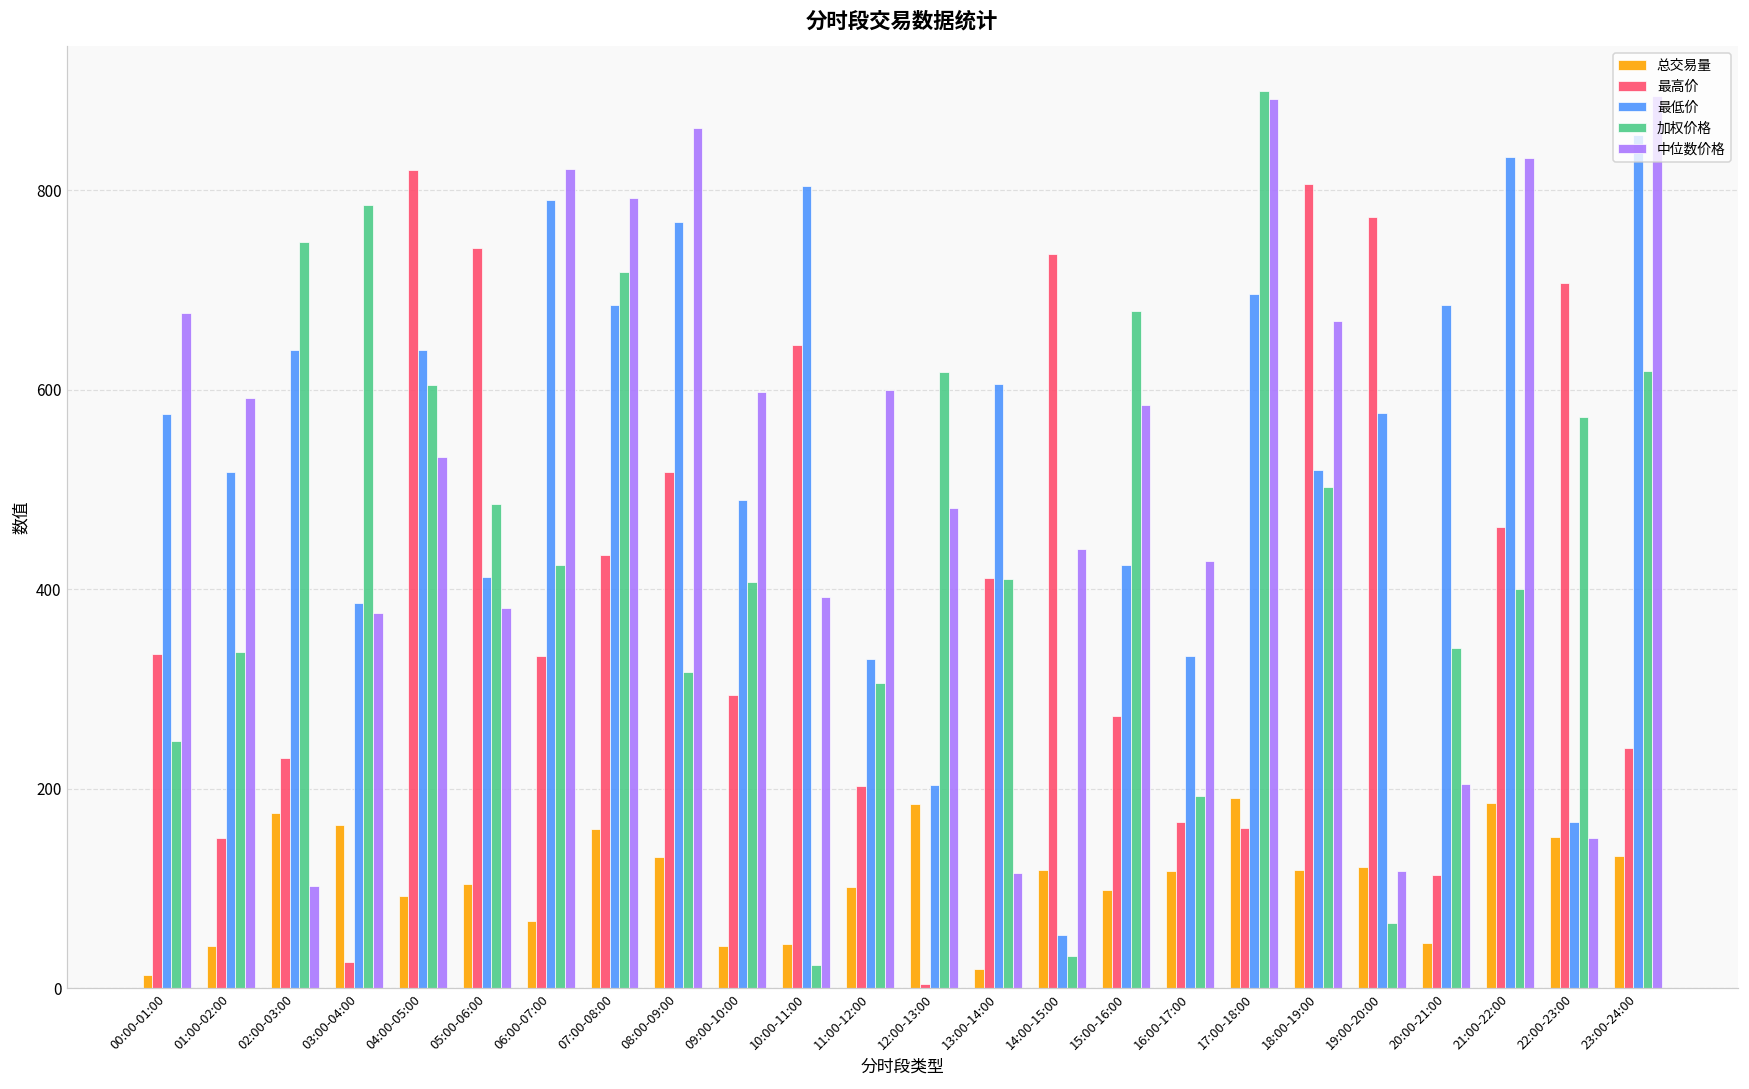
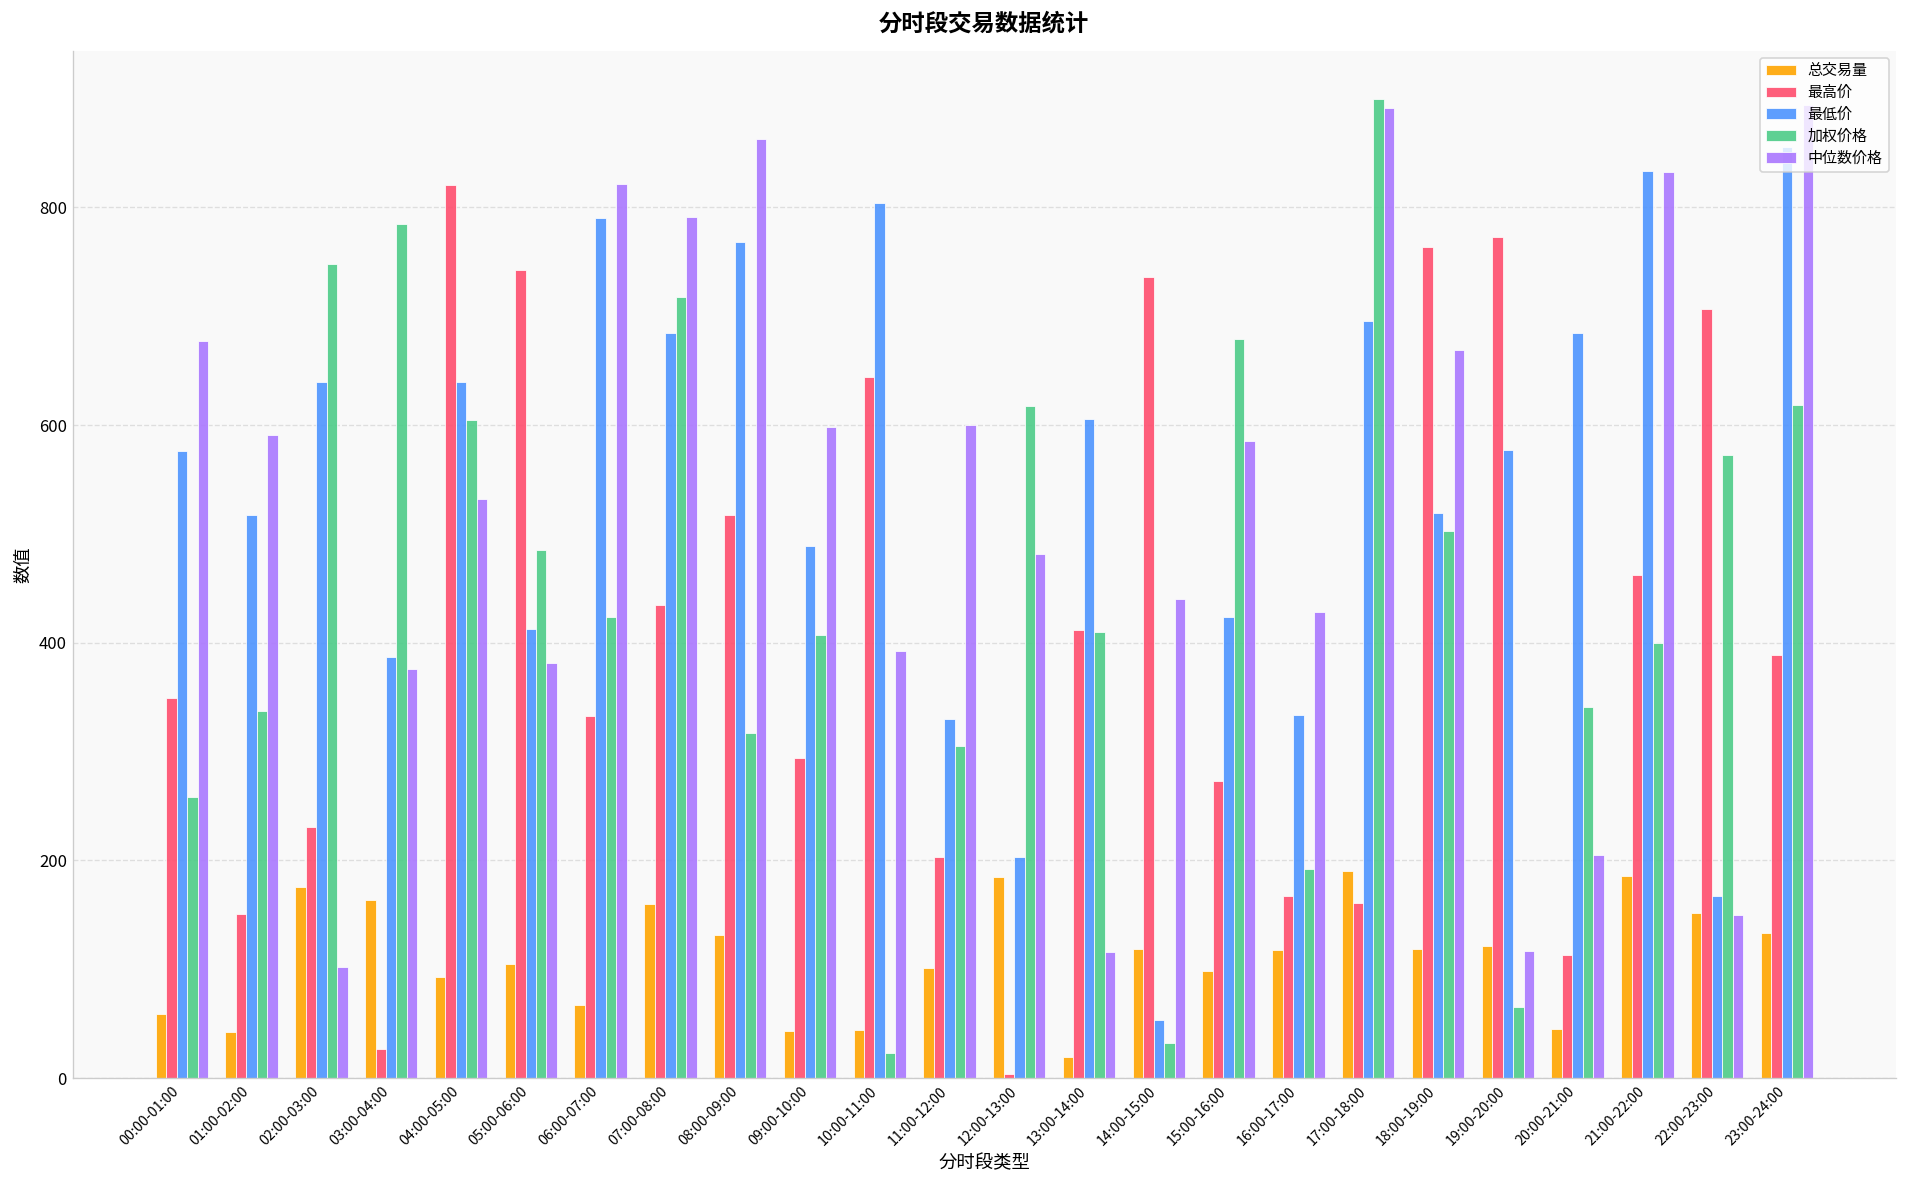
  {
    "总交易量": {
-     "00:00-01:00": 10,
+     "00:00-01:00": 60,
      "01:00-02:00": 40,
      "02:00-03:00": 180,
      "03:00-04:00": 160,
      "04:00-05:00": 90,
      "05:00-06:00": 100,
      "06:00-07:00": 70,
      "07:00-08:00": 160,
      "08:00-09:00": 130,
      "09:00-10:00": 40,
      "10:00-11:00": 40,
      "11:00-12:00": 100,
      "12:00-13:00": 180,
      "13:00-14:00": 20,
      "14:00-15:00": 120,
      "15:00-16:00": 100,
      "16:00-17:00": 120,
      "17:00-18:00": 190,
      "18:00-19:00": 120,
      "19:00-20:00": 120,
      "20:00-21:00": 50,
      "21:00-22:00": 190,
      "22:00-23:00": 150,
      "23:00-24:00": 130
    },
    "最高价": {
-     "00:00-01:00": 340,
+     "00:00-01:00": 350,
      "01:00-02:00": 150,
      "02:00-03:00": 230,
      "03:00-04:00": 30,
      "04:00-05:00": 820,
      "05:00-06:00": 740,
      "06:00-07:00": 330,
      "07:00-08:00": 430,
      "08:00-09:00": 520,
      "09:00-10:00": 290,
      "10:00-11:00": 640,
      "11:00-12:00": 200,
      "12:00-13:00": 0,
      "13:00-14:00": 410,
      "14:00-15:00": 740,
      "15:00-16:00": 270,
      "16:00-17:00": 170,
      "17:00-18:00": 160,
-     "18:00-19:00": 810,
+     "18:00-19:00": 760,
      "19:00-20:00": 770,
      "20:00-21:00": 110,
      "21:00-22:00": 460,
      "22:00-23:00": 710,
-     "23:00-24:00": 240
+     "23:00-24:00": 390
    },
    "最低价": {
      "00:00-01:00": 580,
      "01:00-02:00": 520,
      "02:00-03:00": 640,
      "03:00-04:00": 390,
      "04:00-05:00": 640,
      "05:00-06:00": 410,
      "06:00-07:00": 790,
      "07:00-08:00": 680,
      "08:00-09:00": 770,
      "09:00-10:00": 490,
      "10:00-11:00": 800,
      "11:00-12:00": 330,
      "12:00-13:00": 200,
      "13:00-14:00": 610,
      "14:00-15:00": 50,
      "15:00-16:00": 420,
      "16:00-17:00": 330,
      "17:00-18:00": 700,
      "18:00-19:00": 520,
      "19:00-20:00": 580,
      "20:00-21:00": 680,
      "21:00-22:00": 830,
      "22:00-23:00": 170
    },
    "加权价格": {
-     "00:00-01:00": 250,
+     "00:00-01:00": 260,
      "01:00-02:00": 340,
      "02:00-03:00": 750,
      "03:00-04:00": 790,
      "04:00-05:00": 600,
      "05:00-06:00": 490,
      "06:00-07:00": 420,
      "07:00-08:00": 720,
      "08:00-09:00": 320,
      "09:00-10:00": 410,
      "10:00-11:00": 20,
      "11:00-12:00": 310,
      "12:00-13:00": 620,
      "13:00-14:00": 410,
      "14:00-15:00": 30,
      "15:00-16:00": 680,
      "16:00-17:00": 190,
      "17:00-18:00": 900,
      "18:00-19:00": 500,
      "19:00-20:00": 70,
      "20:00-21:00": 340,
      "21:00-22:00": 400,
      "22:00-23:00": 570,
      "23:00-24:00": 620
    },
    "中位数价格": {
      "00:00-01:00": 680,
      "01:00-02:00": 590,
      "02:00-03:00": 100,
      "03:00-04:00": 380,
      "04:00-05:00": 530,
      "05:00-06:00": 380,
      "06:00-07:00": 820,
      "07:00-08:00": 790,
      "08:00-09:00": 860,
      "09:00-10:00": 600,
      "10:00-11:00": 390,
      "11:00-12:00": 600,
      "12:00-13:00": 480,
      "13:00-14:00": 120,
      "14:00-15:00": 440,
      "15:00-16:00": 590,
      "16:00-17:00": 430,
      "17:00-18:00": 890,
      "18:00-19:00": 670,
      "19:00-20:00": 120,
      "20:00-21:00": 210,
      "21:00-22:00": 830,
      "22:00-23:00": 150
    }
  }
